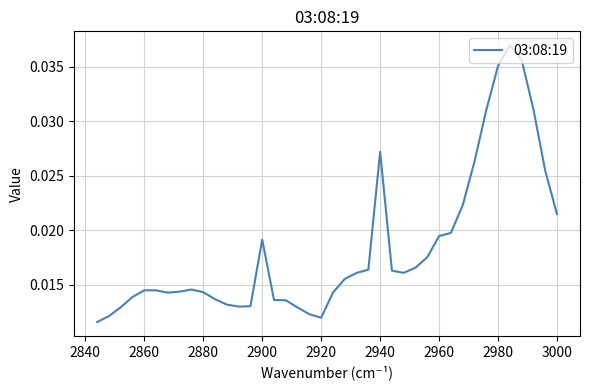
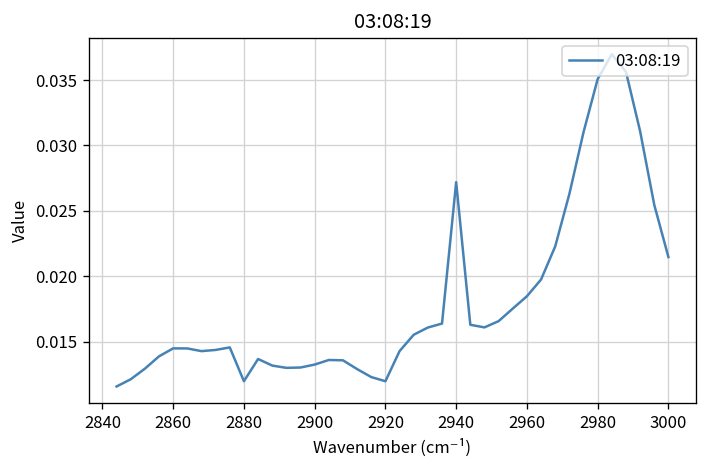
  {
    "2860": 0.0145,
-   "2880": 0.0143,
-   "2900": 0.0191,
+   "2880": 0.0120,
+   "2900": 0.0132,
    "2920": 0.0120,
    "2940": 0.0272,
-   "2960": 0.0195,
+   "2960": 0.0185,
    "2980": 0.0351,
    "3000": 0.0215
  }
